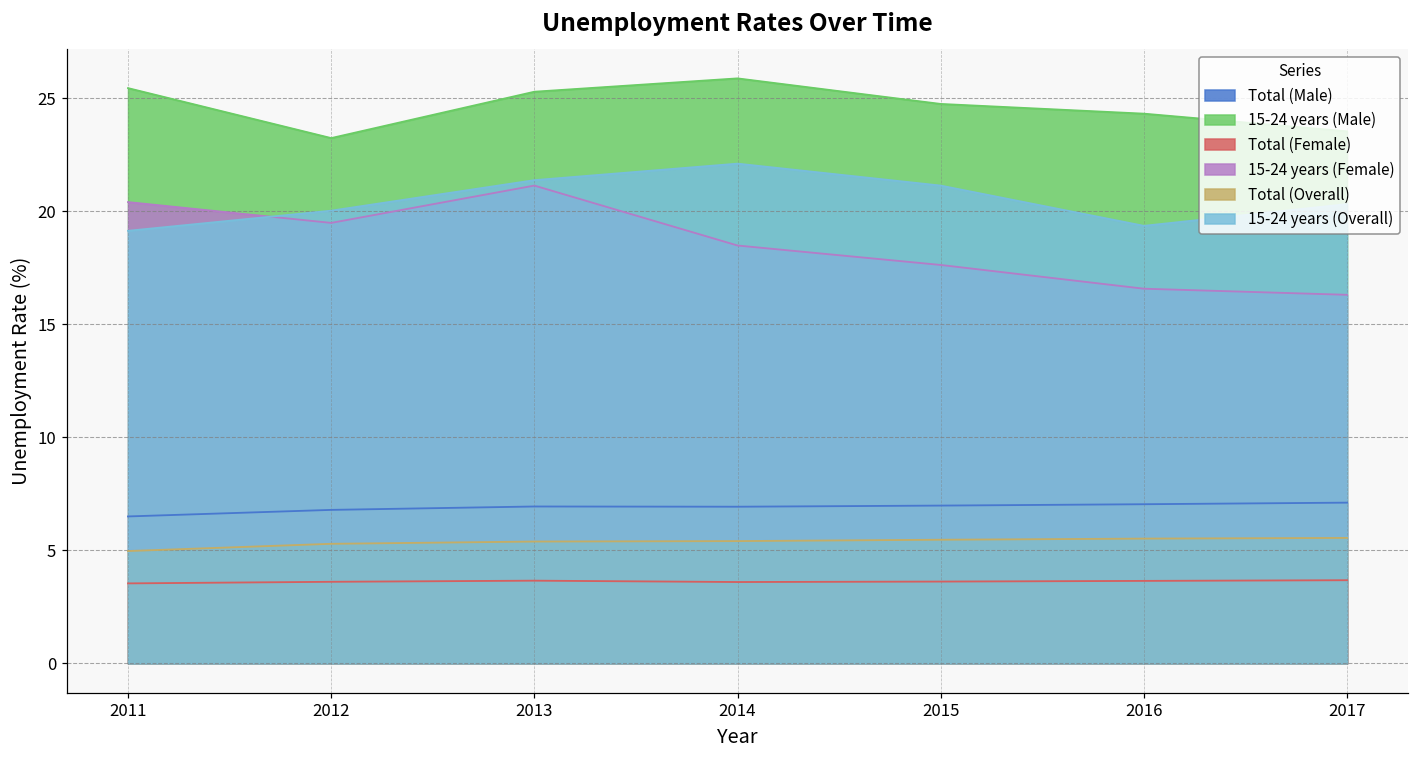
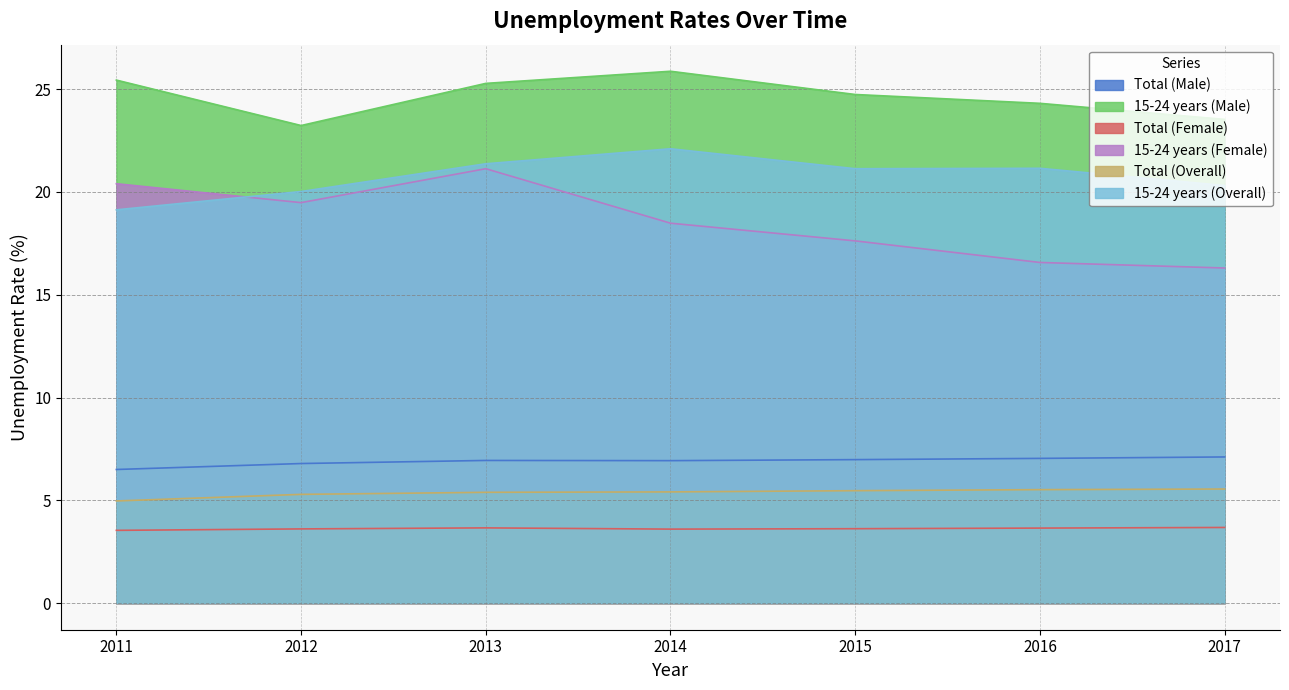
  {
    "Total (Male)": {
      "2011": 6.5,
      "2012": 6.8,
      "2013": 6.9,
      "2014": 6.9,
      "2015": 7.0,
      "2016": 7.0,
      "2017": 7.1
    },
    "15-24 years (Male)": {
      "2011": 25.4,
      "2012": 23.2,
      "2013": 25.3,
      "2014": 25.9,
      "2015": 24.7,
      "2016": 24.3
    },
    "Total (Female)": {
      "2011": 3.5,
      "2012": 3.6,
      "2013": 3.7,
      "2014": 3.6,
      "2015": 3.6,
      "2016": 3.7,
      "2017": 3.7
    },
    "15-24 years (Female)": {
      "2011": 20.4,
      "2012": 19.5,
      "2013": 21.1,
      "2014": 18.5,
      "2015": 17.6,
      "2016": 16.6,
      "2017": 16.3
    },
    "Total (Overall)": {
      "2011": 5.0,
      "2012": 5.3,
      "2013": 5.4,
      "2014": 5.4,
      "2015": 5.5,
      "2016": 5.5,
      "2017": 5.6
    },
    "15-24 years (Overall)": {
      "2011": 19.1,
      "2012": 20.0,
      "2013": 21.4,
      "2014": 22.1,
      "2015": 21.1,
-     "2016": 19.4
+     "2016": 21.2
    }
  }
